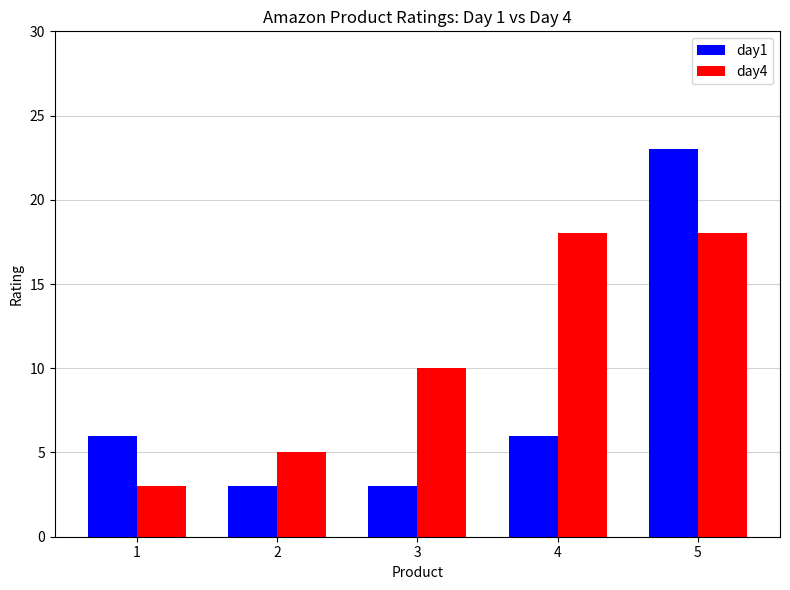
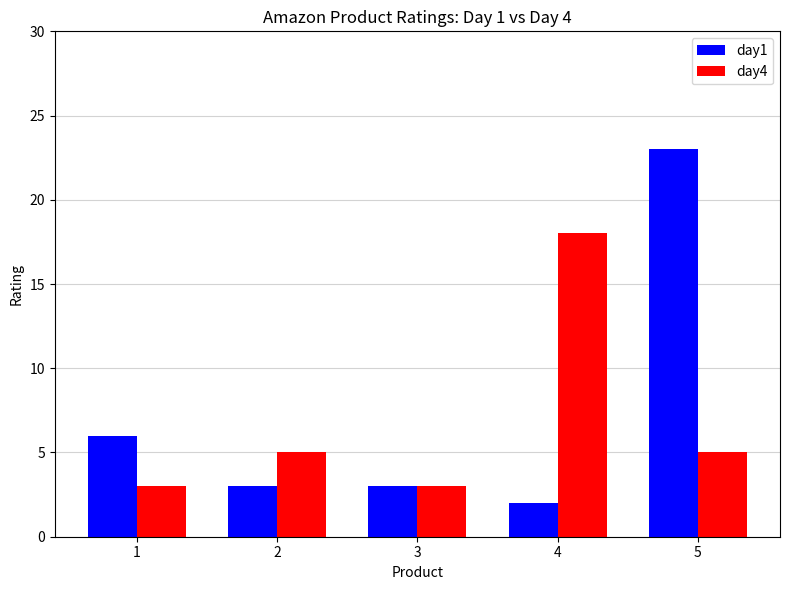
  {
    "day1": {
      "1": 6,
      "2": 3,
      "3": 3,
-     "4": 6,
+     "4": 2,
      "5": 23
    },
    "day4": {
      "1": 3,
      "2": 5,
-     "3": 10,
+     "3": 3,
      "4": 18,
-     "5": 18
+     "5": 5
    }
  }
